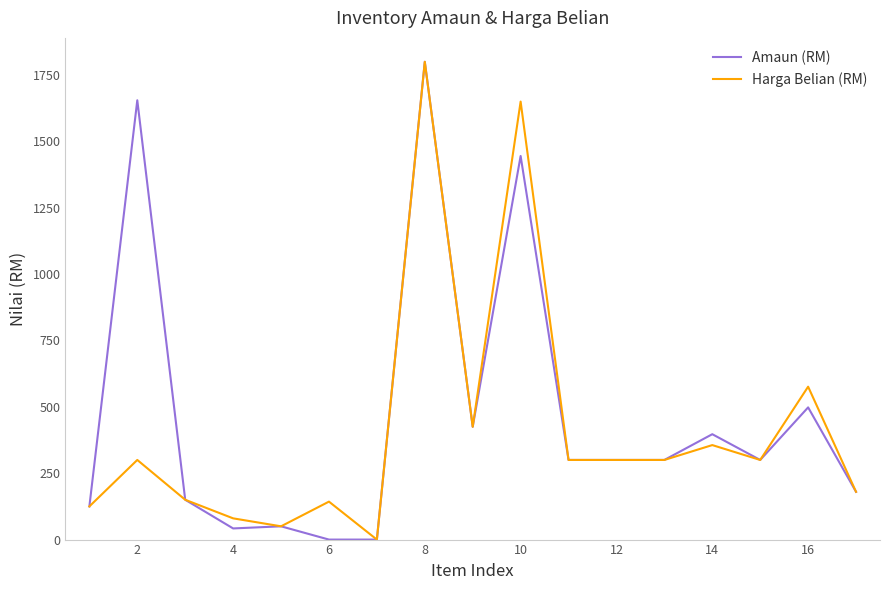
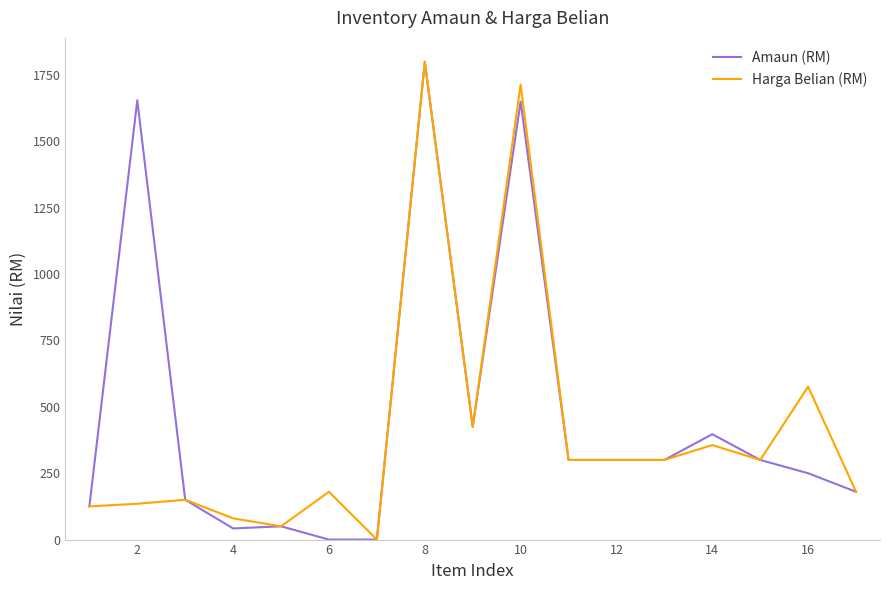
  {
    "Amaun (RM)": {
      "2": 1660,
      "4": 40,
      "6": 0,
-     "10": 1450,
+     "10": 1650,
      "14": 400,
-     "16": 500
+     "16": 250
    },
    "Harga Belian (RM)": {
-     "2": 300,
+     "2": 140,
      "4": 80,
-     "6": 140,
-     "10": 1650,
+     "6": 180,
+     "10": 1710,
      "14": 360,
      "16": 580
    }
  }
